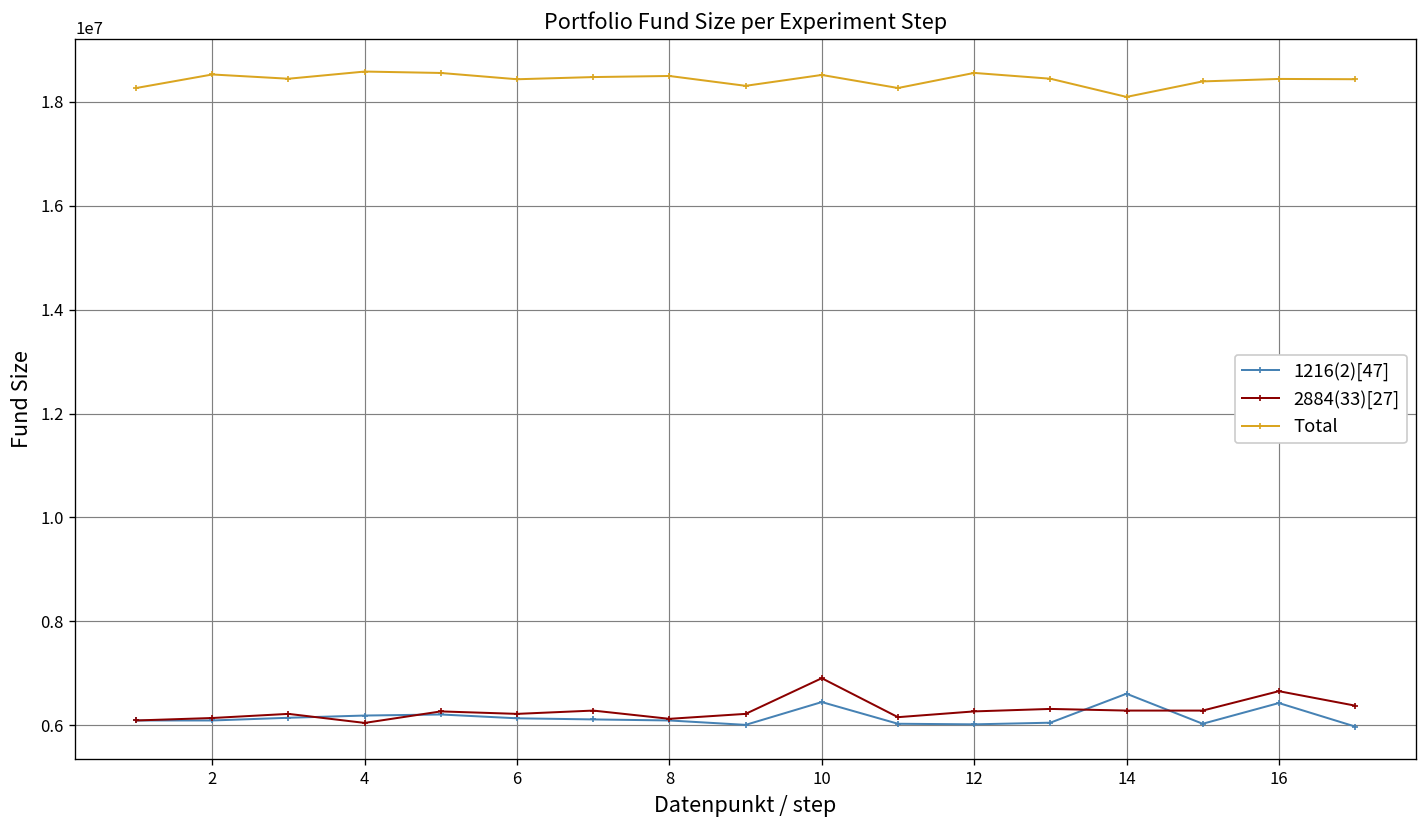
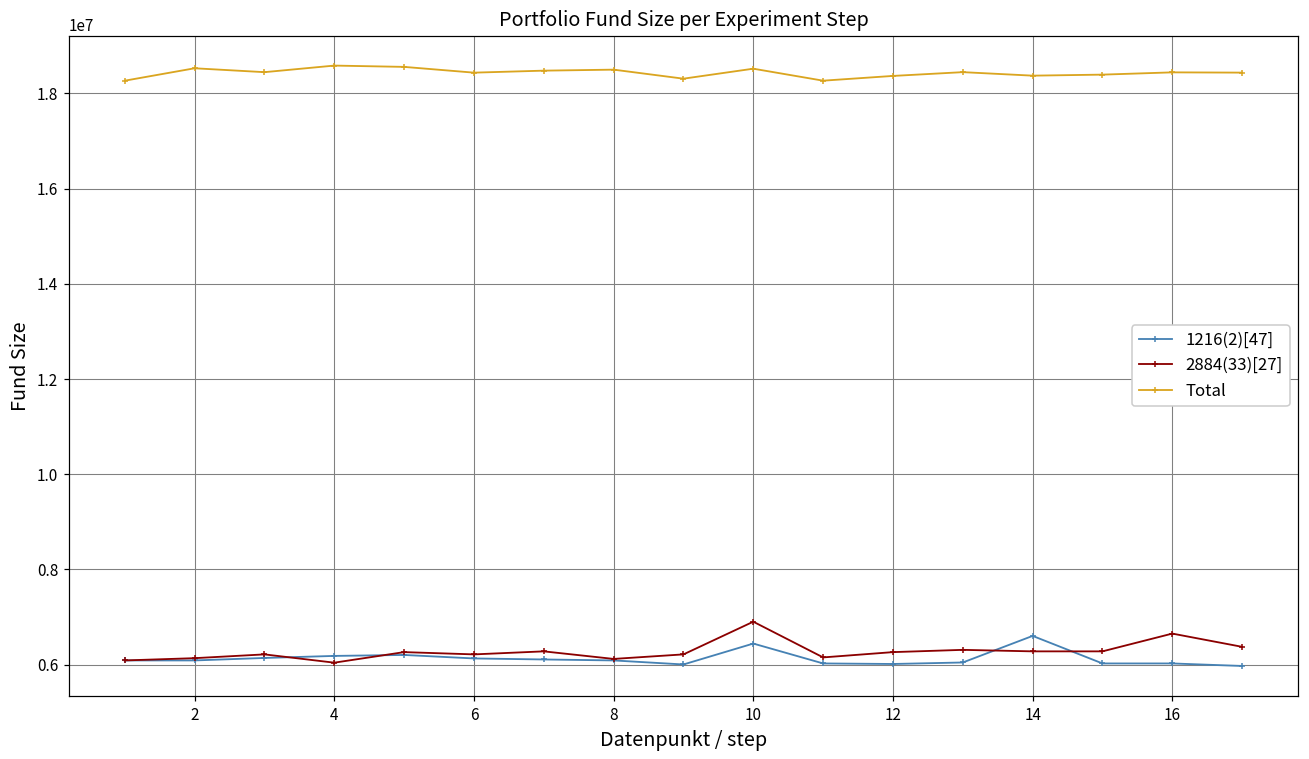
  {
    "1216(2)[47]": {
      "4": 6200000,
      "6": 6100000,
      "10": 6400000,
      "12": 6000000,
      "14": 6600000,
-     "16": 6400000
+     "16": 6000000
    },
    "2884(33)[27]": {
      "4": 6000000,
      "6": 6200000,
      "10": 6900000,
      "12": 6300000,
      "14": 6300000,
      "16": 6700000
    },
    "Total": {
      "2": 18500000,
      "4": 18600000,
      "6": 18400000,
      "8": 18500000,
      "10": 18500000,
-     "12": 18600000,
-     "14": 18100000,
+     "12": 18400000,
+     "14": 18400000,
      "16": 18400000
    }
  }
